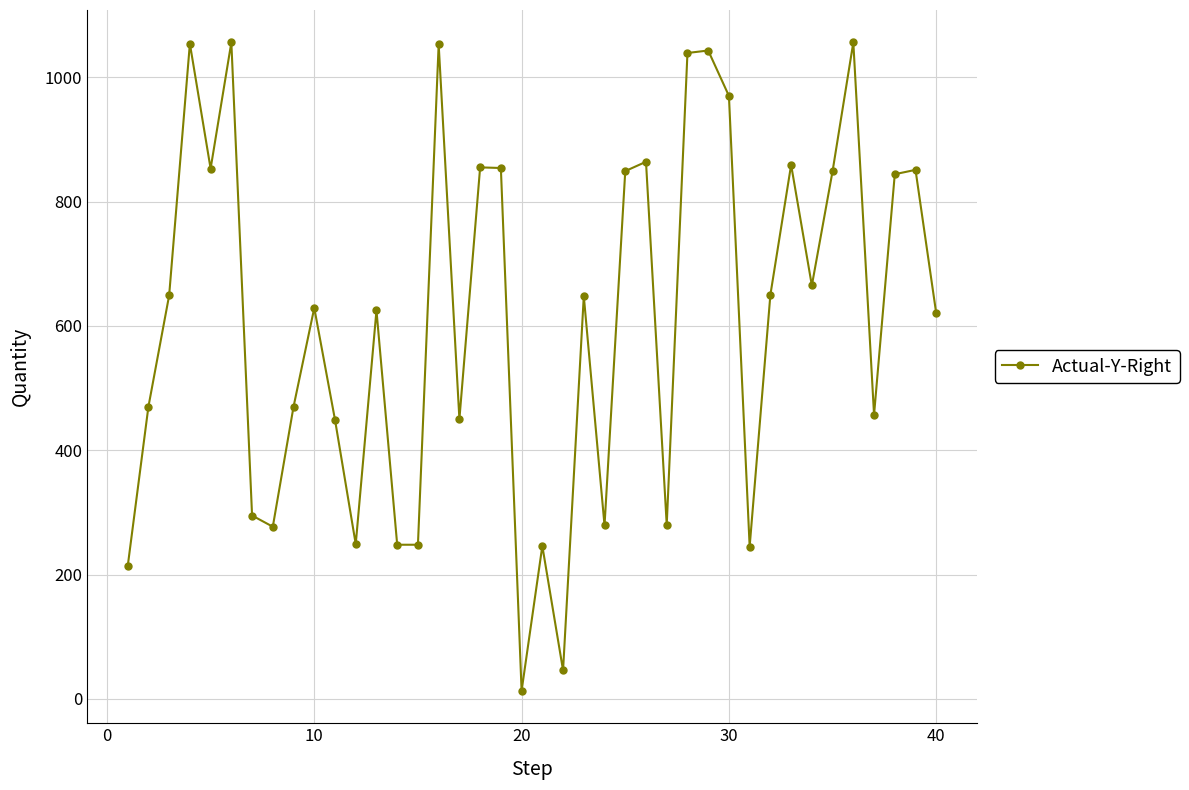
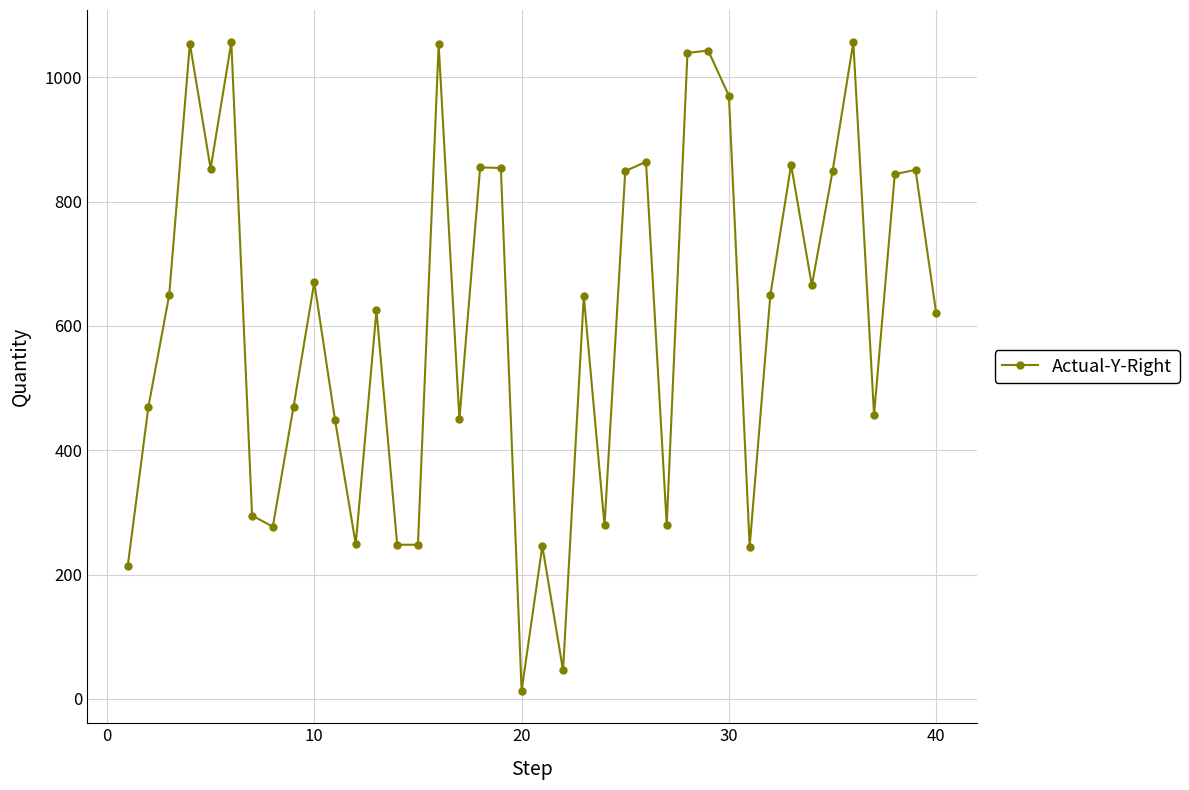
  {
-   "10": 630,
+   "10": 670,
    "20": 10,
    "30": 970,
    "40": 620
  }
